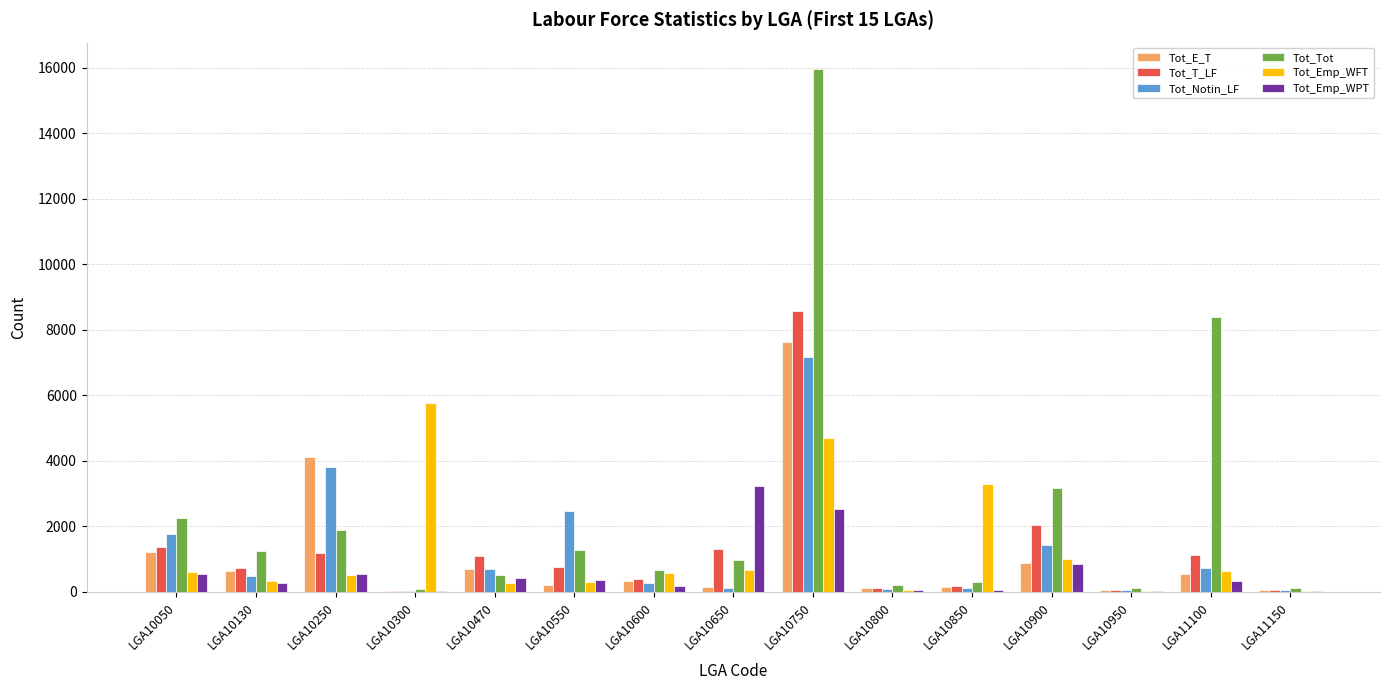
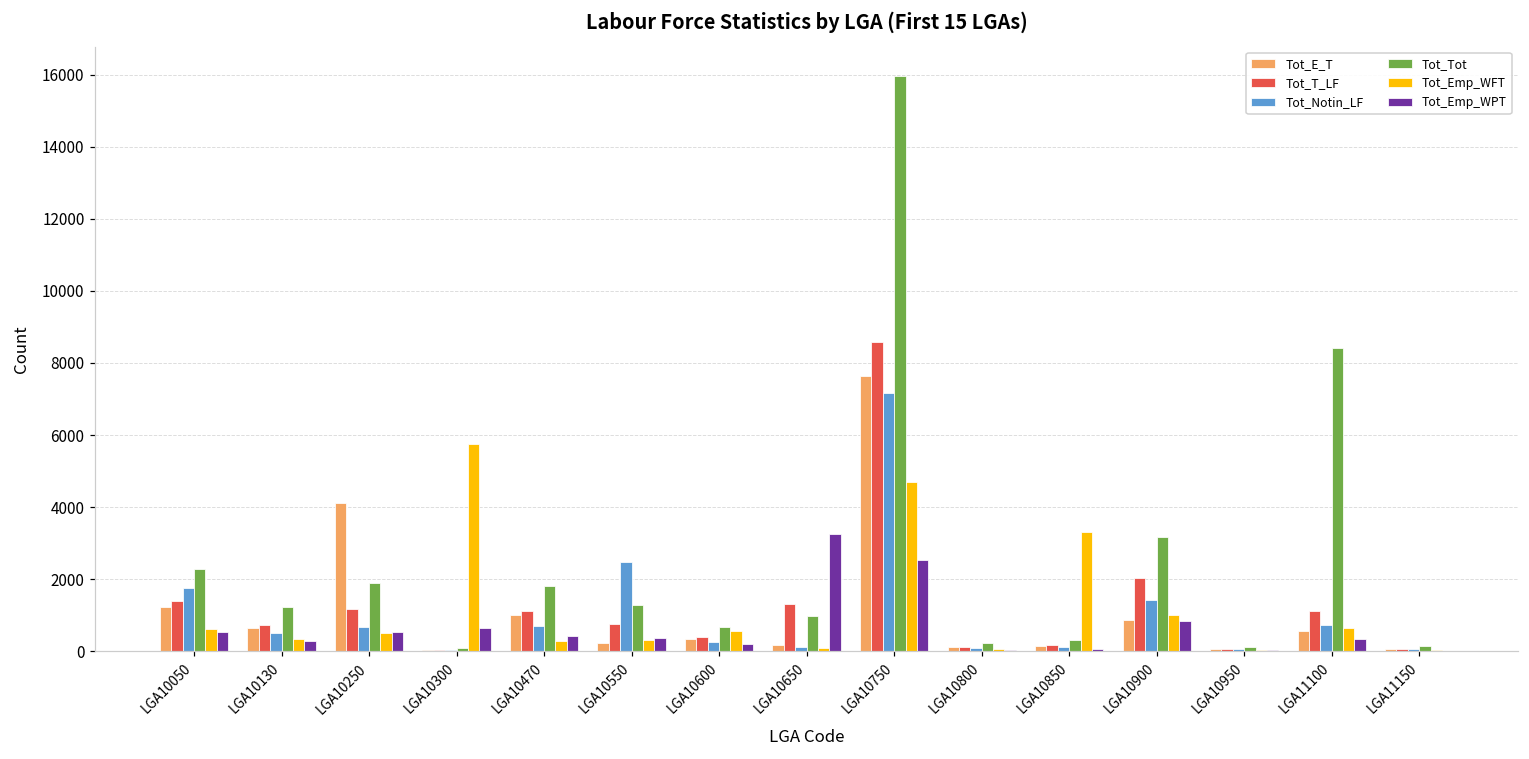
  {
    "Tot_E_T": {
      "LGA10050": 1200,
      "LGA10130": 600,
      "LGA10250": 4100,
-     "LGA10470": 700,
+     "LGA10470": 1000,
      "LGA10550": 200,
      "LGA10600": 300,
      "LGA10650": 200,
      "LGA10750": 7600,
      "LGA10800": 100,
      "LGA10850": 100,
      "LGA10900": 900,
      "LGA11100": 600
    },
    "Tot_T_LF": {
      "LGA10050": 1400,
      "LGA10130": 700,
      "LGA10250": 1200,
      "LGA10470": 1100,
      "LGA10550": 800,
      "LGA10600": 400,
      "LGA10650": 1300,
      "LGA10750": 8600,
      "LGA10800": 100,
      "LGA10850": 200,
      "LGA10900": 2000,
      "LGA11100": 1100
    },
    "Tot_Notin_LF": {
      "LGA10050": 1800,
      "LGA10130": 500,
-     "LGA10250": 3800,
+     "LGA10250": 700,
      "LGA10470": 700,
      "LGA10550": 2500,
      "LGA10600": 300,
      "LGA10650": 100,
      "LGA10750": 7200,
      "LGA10800": 100,
      "LGA10850": 100,
      "LGA10900": 1400,
      "LGA11100": 700
    },
    "Tot_Tot": {
      "LGA10050": 2300,
      "LGA10130": 1200,
      "LGA10250": 1900,
      "LGA10300": 100,
-     "LGA10470": 500,
+     "LGA10470": 1800,
      "LGA10550": 1300,
      "LGA10600": 700,
      "LGA10650": 1000,
      "LGA10750": 16000,
      "LGA10800": 200,
      "LGA10850": 300,
      "LGA10900": 3200,
      "LGA10950": 100,
      "LGA11100": 8400,
      "LGA11150": 100
    },
    "Tot_Emp_WFT": {
      "LGA10050": 600,
      "LGA10130": 300,
      "LGA10250": 500,
      "LGA10300": 5800,
      "LGA10470": 300,
      "LGA10550": 300,
      "LGA10600": 600,
-     "LGA10650": 700,
+     "LGA10650": 100,
      "LGA10750": 4700,
      "LGA10850": 3300,
      "LGA10900": 1000,
      "LGA11100": 700
    },
    "Tot_Emp_WPT": {
      "LGA10050": 500,
      "LGA10130": 300,
      "LGA10250": 500,
-     "LGA10300": 0,
+     "LGA10300": 600,
      "LGA10470": 400,
      "LGA10550": 400,
      "LGA10600": 200,
      "LGA10650": 3300,
      "LGA10750": 2500,
      "LGA10900": 900,
      "LGA11100": 300
    }
  }
